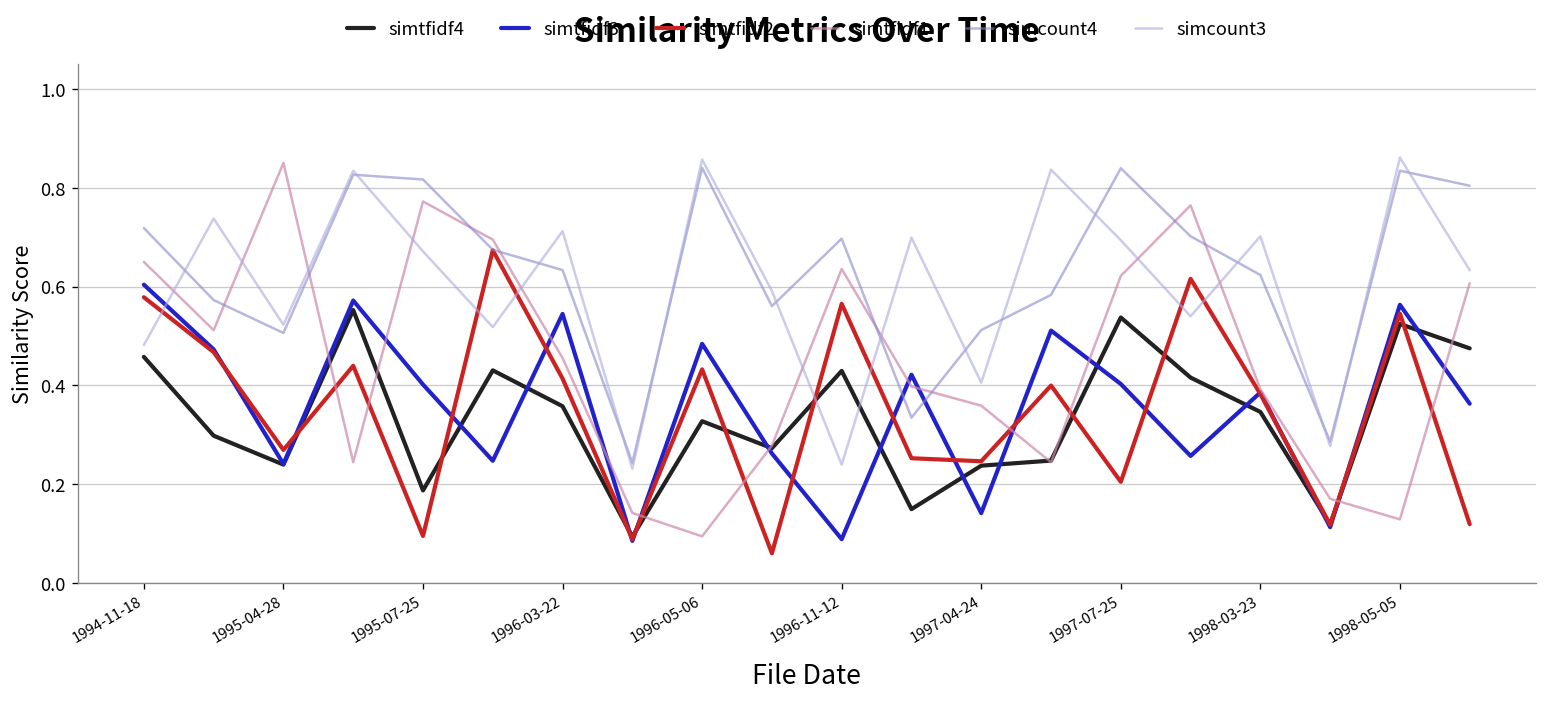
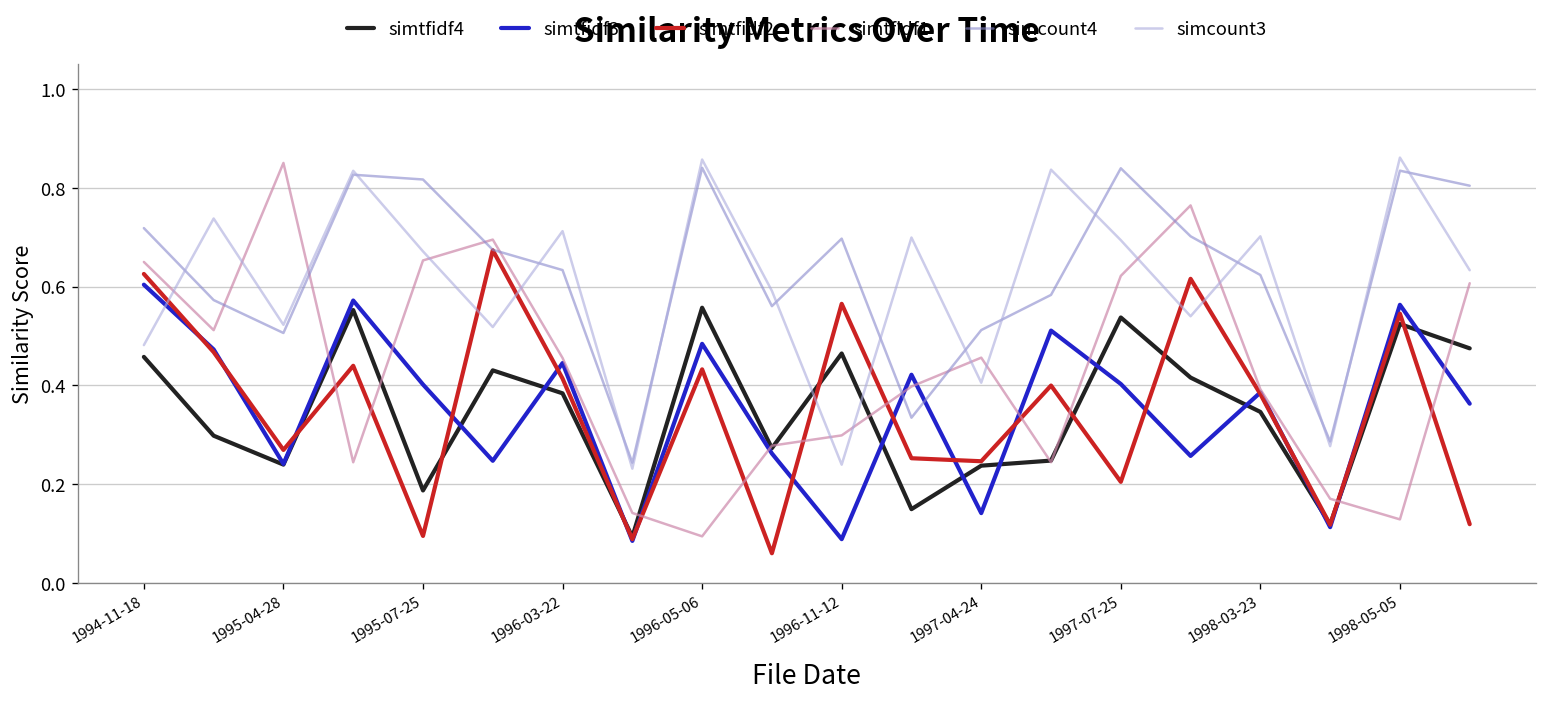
  {
    "simtfidf4": {
      "1994-11-18": 0.46,
      "1995-07-25": 0.19,
-     "1996-03-22": 0.36,
-     "1996-05-06": 0.33,
-     "1996-11-12": 0.43,
+     "1996-03-22": 0.38,
+     "1996-05-06": 0.56,
+     "1996-11-12": 0.46,
      "1997-04-24": 0.24,
      "1997-07-25": 0.54,
      "1998-03-23": 0.35,
      "1998-05-05": 0.52
    },
    "simtfidf3": {
      "1994-11-18": 0.60,
      "1995-07-25": 0.40,
-     "1996-03-22": 0.54,
+     "1996-03-22": 0.45,
      "1996-05-06": 0.48,
      "1996-11-12": 0.09,
      "1997-04-24": 0.14,
      "1997-07-25": 0.40,
      "1998-05-05": 0.56
    },
    "simtfidf2": {
-     "1994-11-18": 0.58,
+     "1994-11-18": 0.63,
      "1995-04-28": 0.27,
      "1995-07-25": 0.09,
      "1996-03-22": 0.41,
      "1996-05-06": 0.43,
      "1996-11-12": 0.57,
      "1997-04-24": 0.25,
      "1997-07-25": 0.20,
      "1998-05-05": 0.55
    },
    "simtfidf1": {
      "1994-11-18": 0.65,
      "1995-04-28": 0.85,
-     "1995-07-25": 0.77,
+     "1995-07-25": 0.65,
      "1996-03-22": 0.46,
      "1996-05-06": 0.09,
-     "1996-11-12": 0.64,
-     "1997-04-24": 0.36,
+     "1996-11-12": 0.30,
+     "1997-04-24": 0.46,
      "1997-07-25": 0.62,
      "1998-03-23": 0.39,
      "1998-05-05": 0.13
    }
  }
